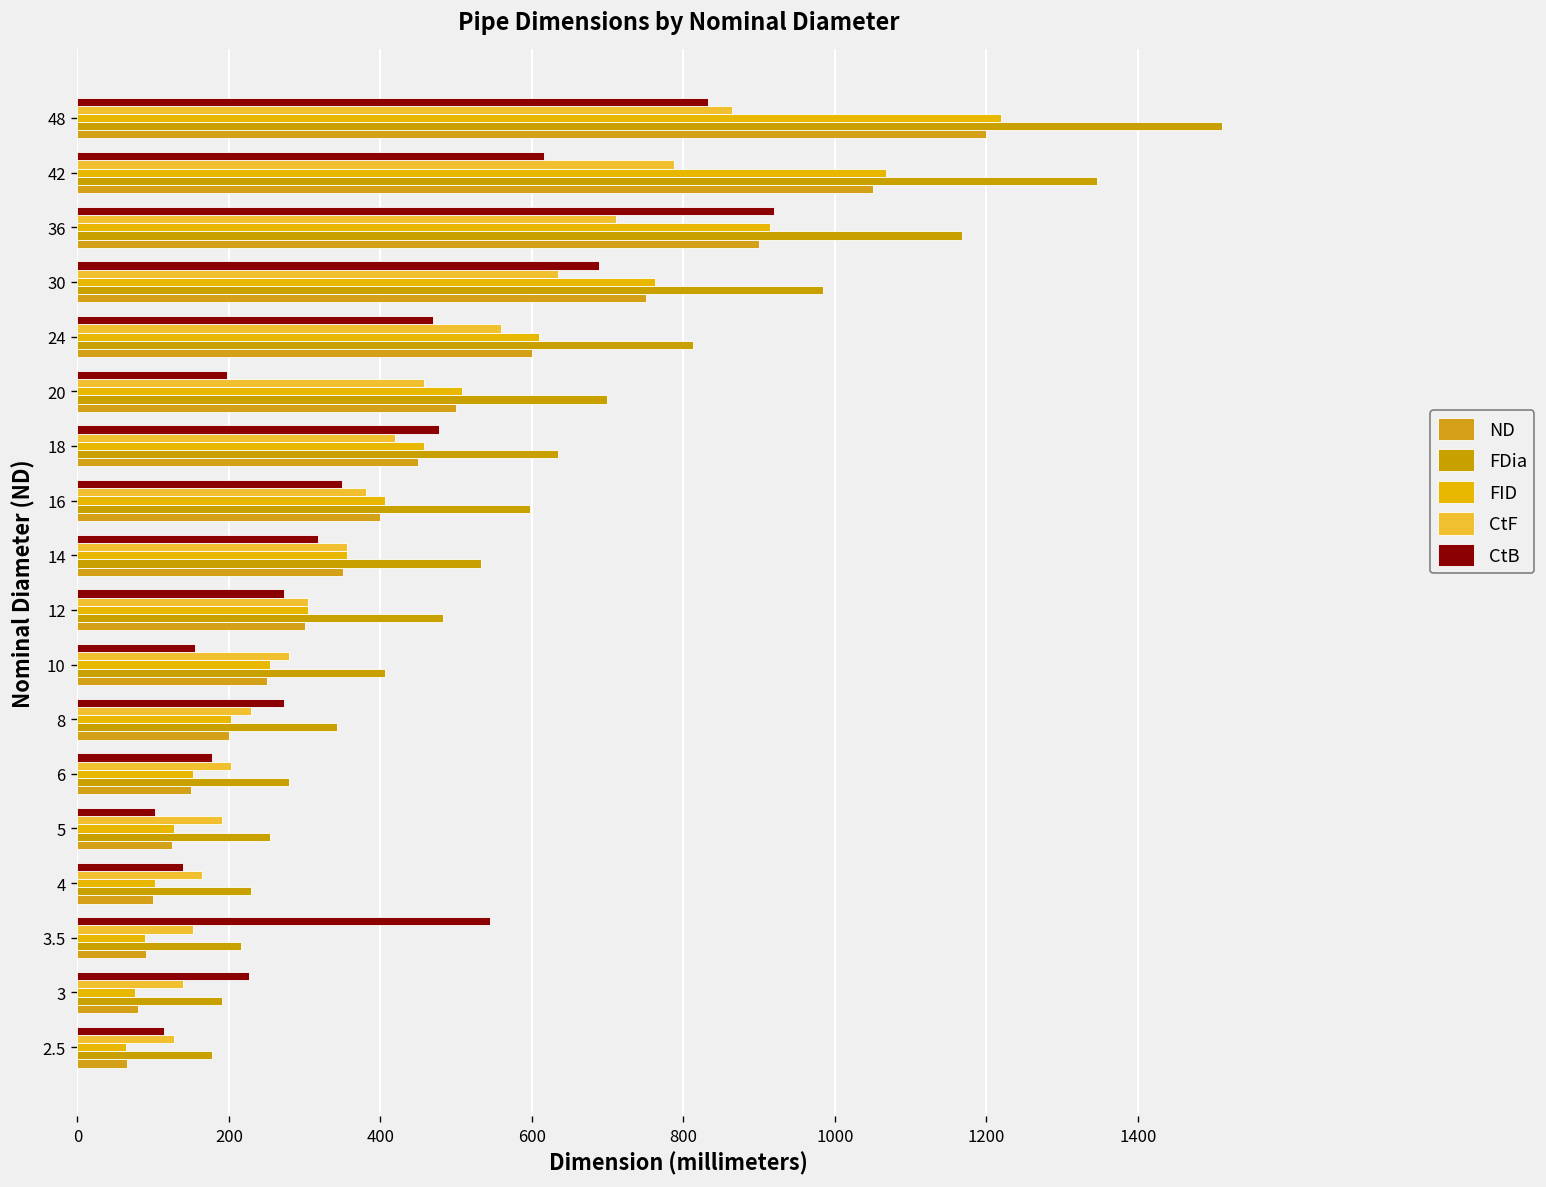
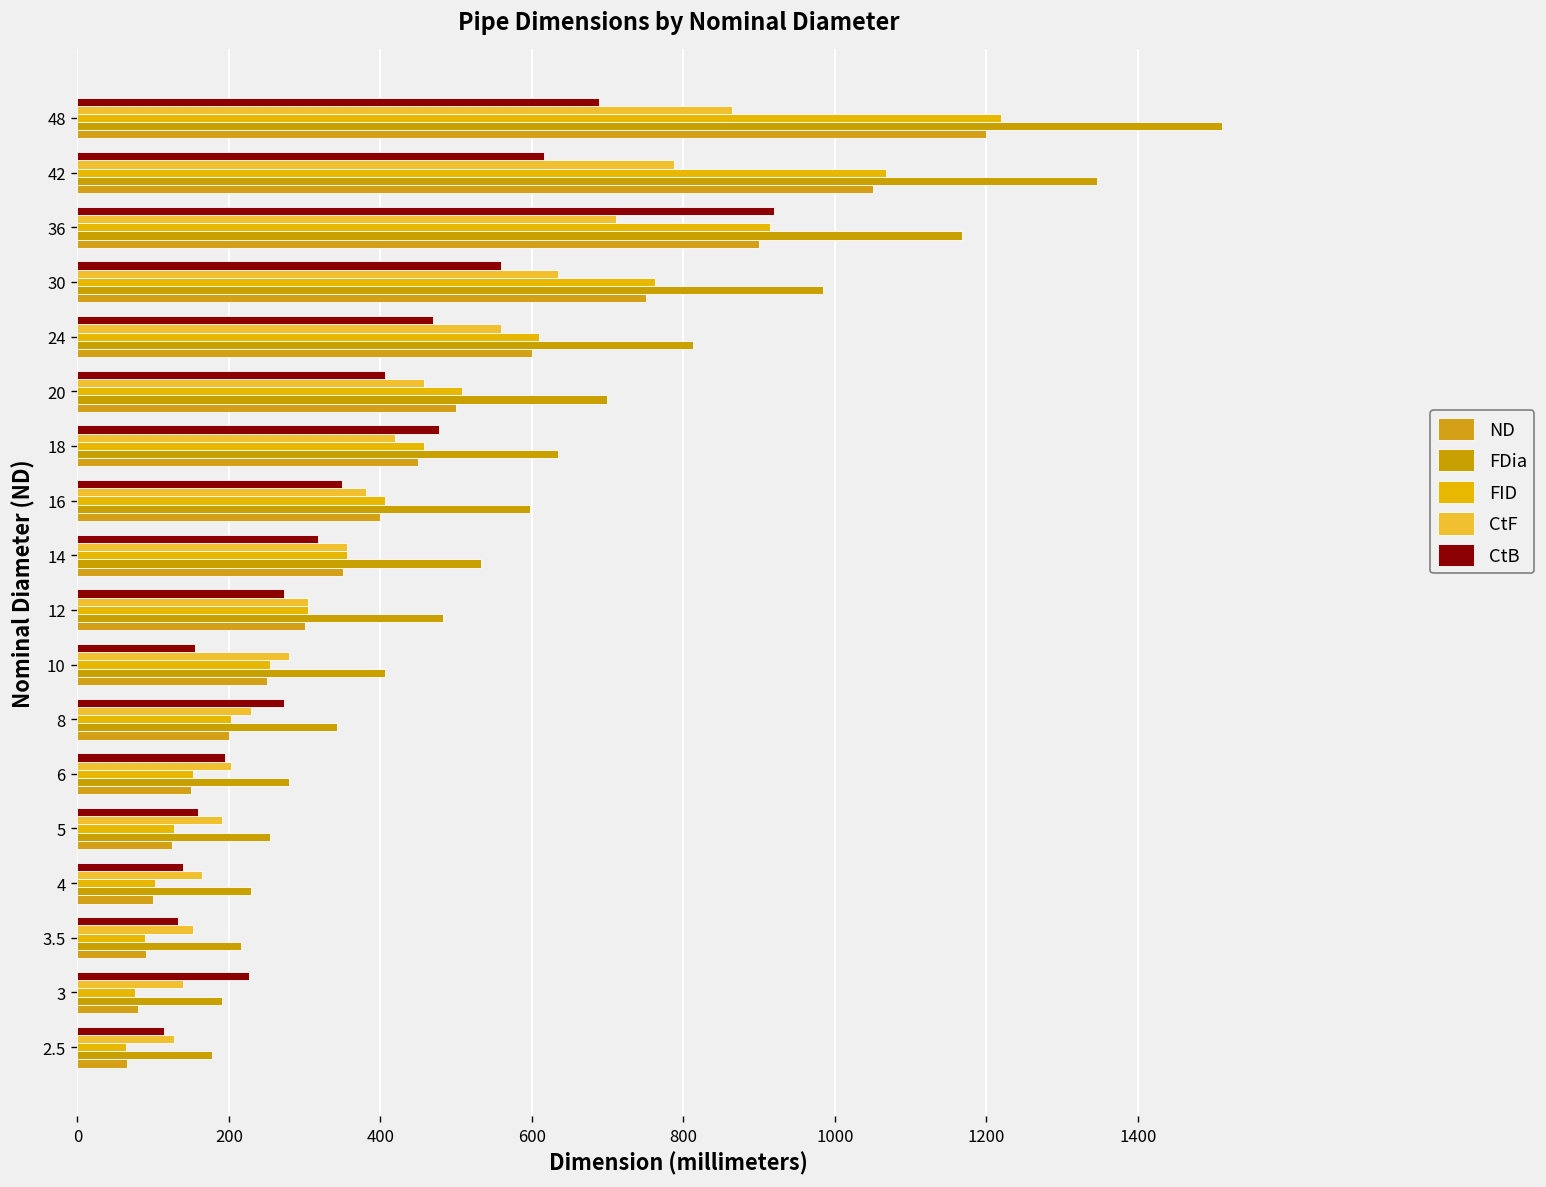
  {
    "CtB": {
-     "48": 830,
+     "48": 690,
      "42": 620,
      "36": 920,
-     "30": 690,
+     "30": 560,
      "24": 470,
-     "20": 200,
+     "20": 410,
      "18": 480,
      "16": 350,
      "14": 320,
      "12": 270,
      "10": 160,
      "8": 270,
-     "6": 180,
-     "5": 100,
+     "6": 200,
+     "5": 160,
      "4": 140,
-     "3.5": 550,
+     "3.5": 130,
      "3": 230,
      "2.5": 110
    }
  }
